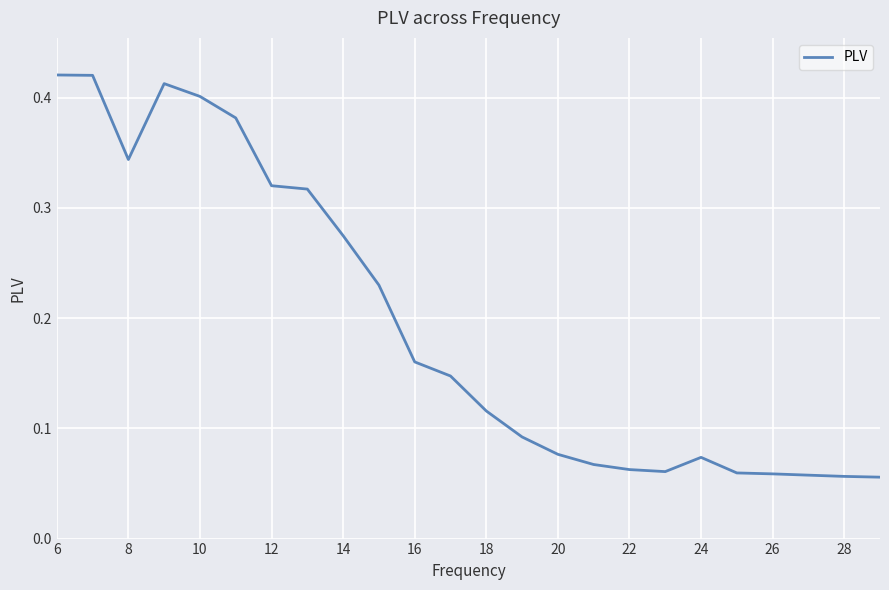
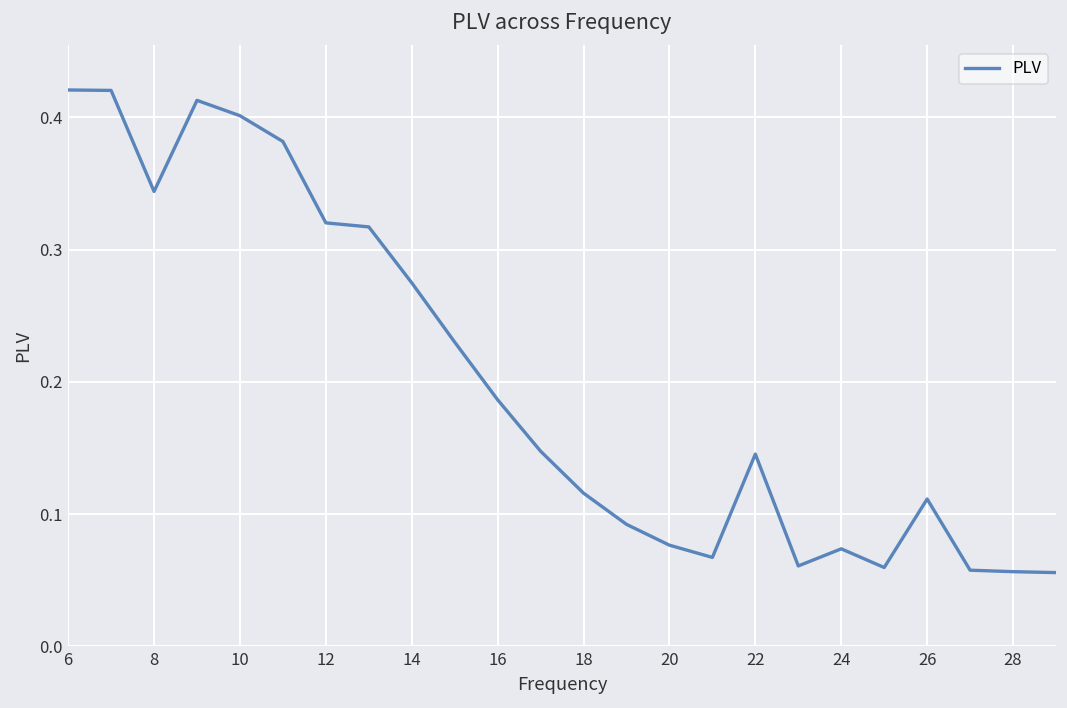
  {
    "6": 0.421,
    "8": 0.344,
    "10": 0.401,
    "12": 0.320,
    "14": 0.275,
-   "16": 0.160,
+   "16": 0.186,
    "18": 0.116,
    "20": 0.076,
-   "22": 0.063,
+   "22": 0.145,
    "24": 0.074,
-   "26": 0.059,
+   "26": 0.111,
    "28": 0.056
  }
